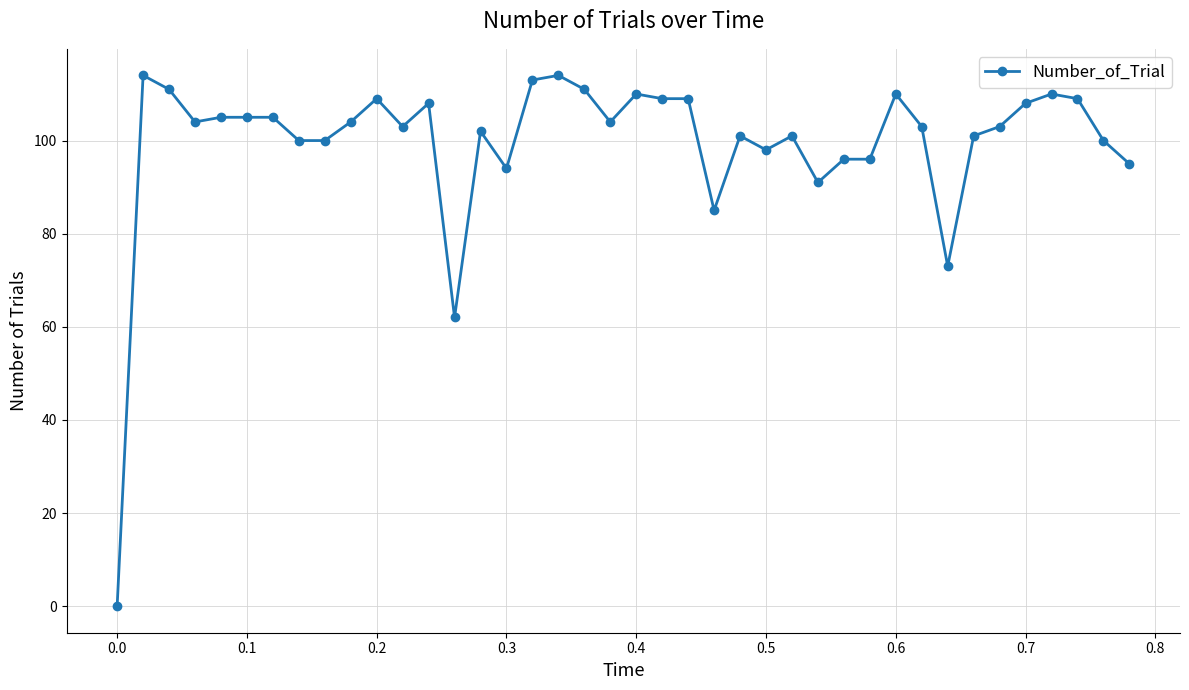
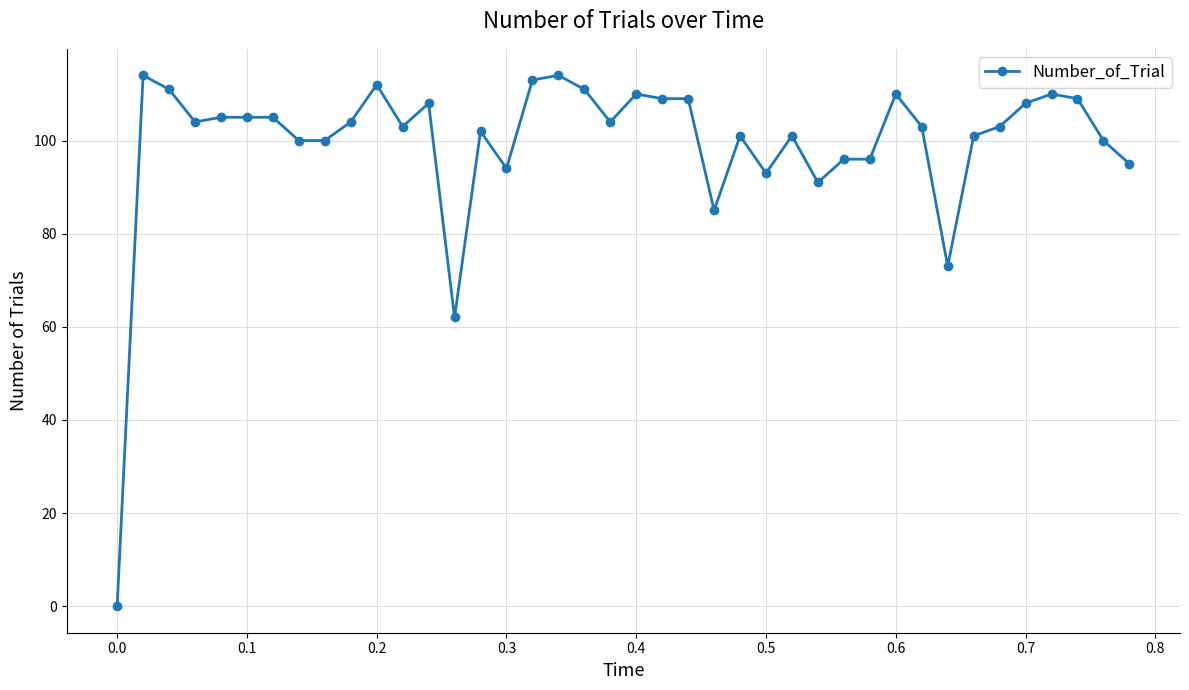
  {
    "0.0": 0,
    "0.1": 105,
-   "0.2": 109,
+   "0.2": 112,
    "0.3": 94,
    "0.4": 110,
-   "0.5": 98,
+   "0.5": 93,
    "0.6": 110,
    "0.7": 108
  }
